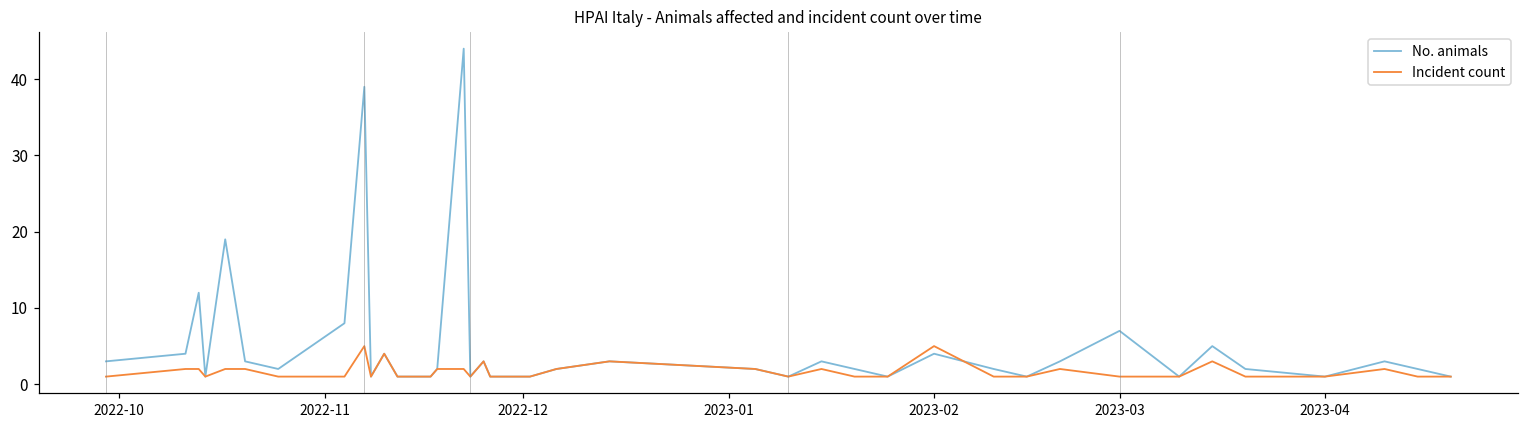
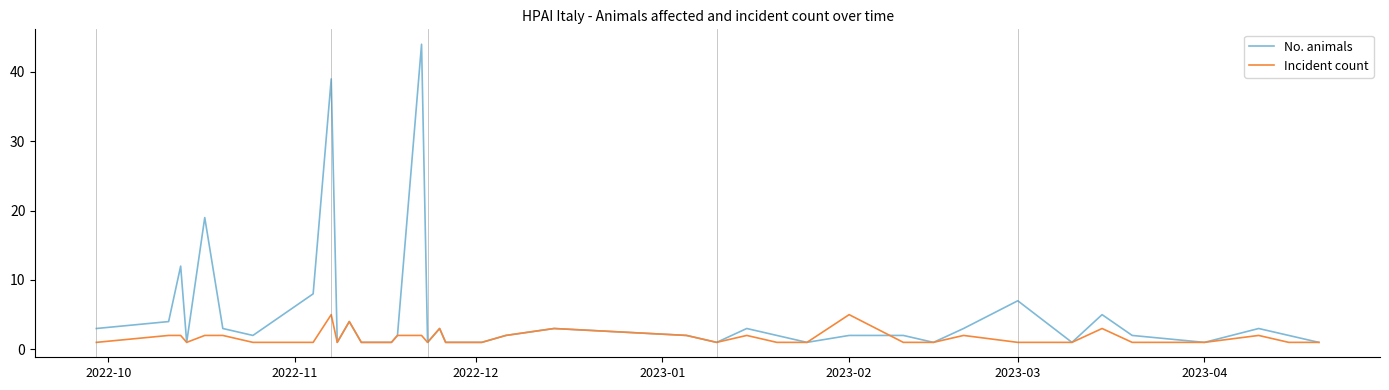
  {
    "No. animals": {
-     "2023-02": 4,
+     "2023-02": 2,
      "2023-03": 7
    },
    "Incident count": {
      "2023-02": 5,
      "2023-03": 1
    }
  }
